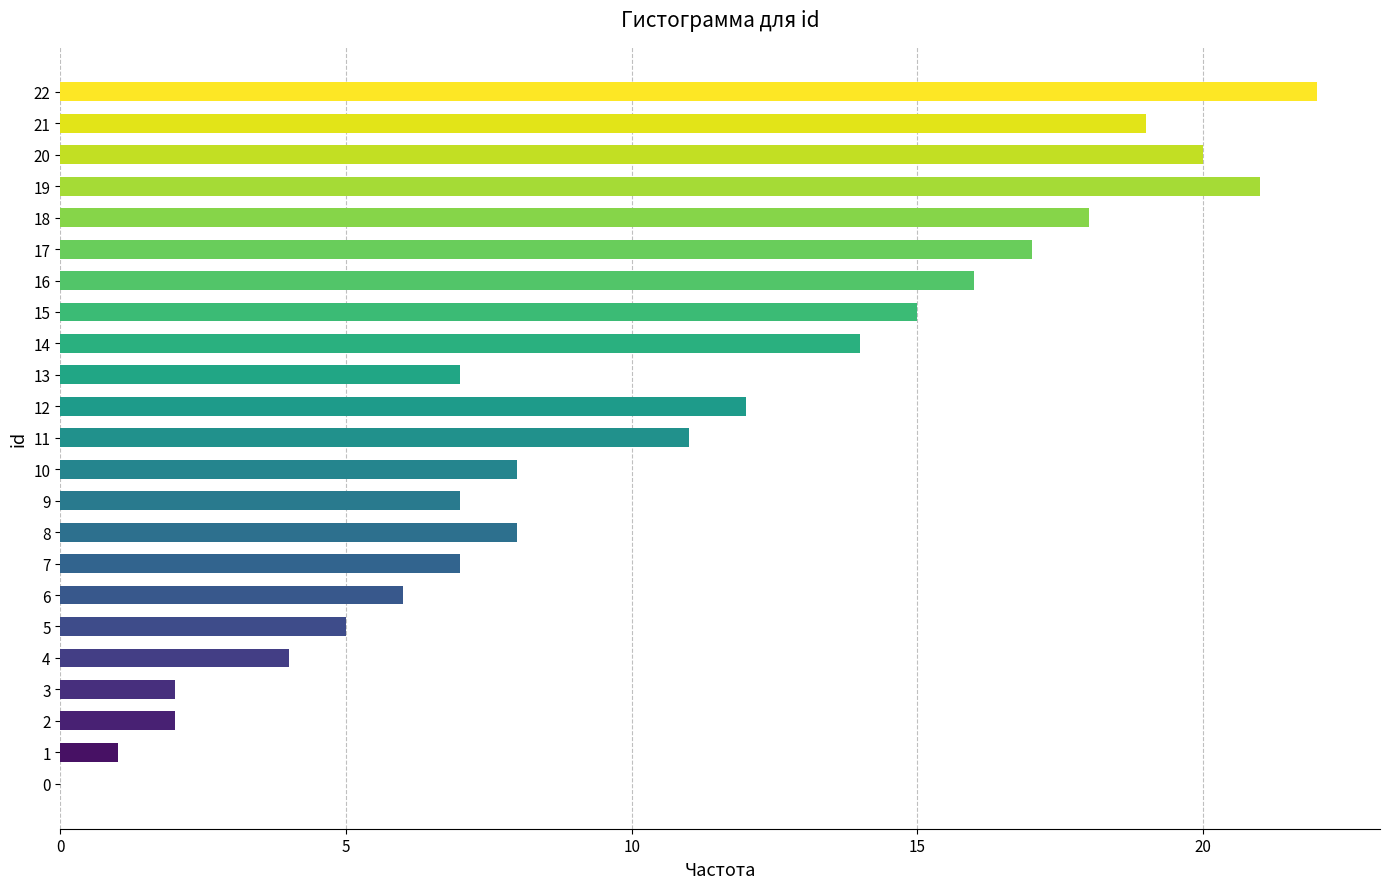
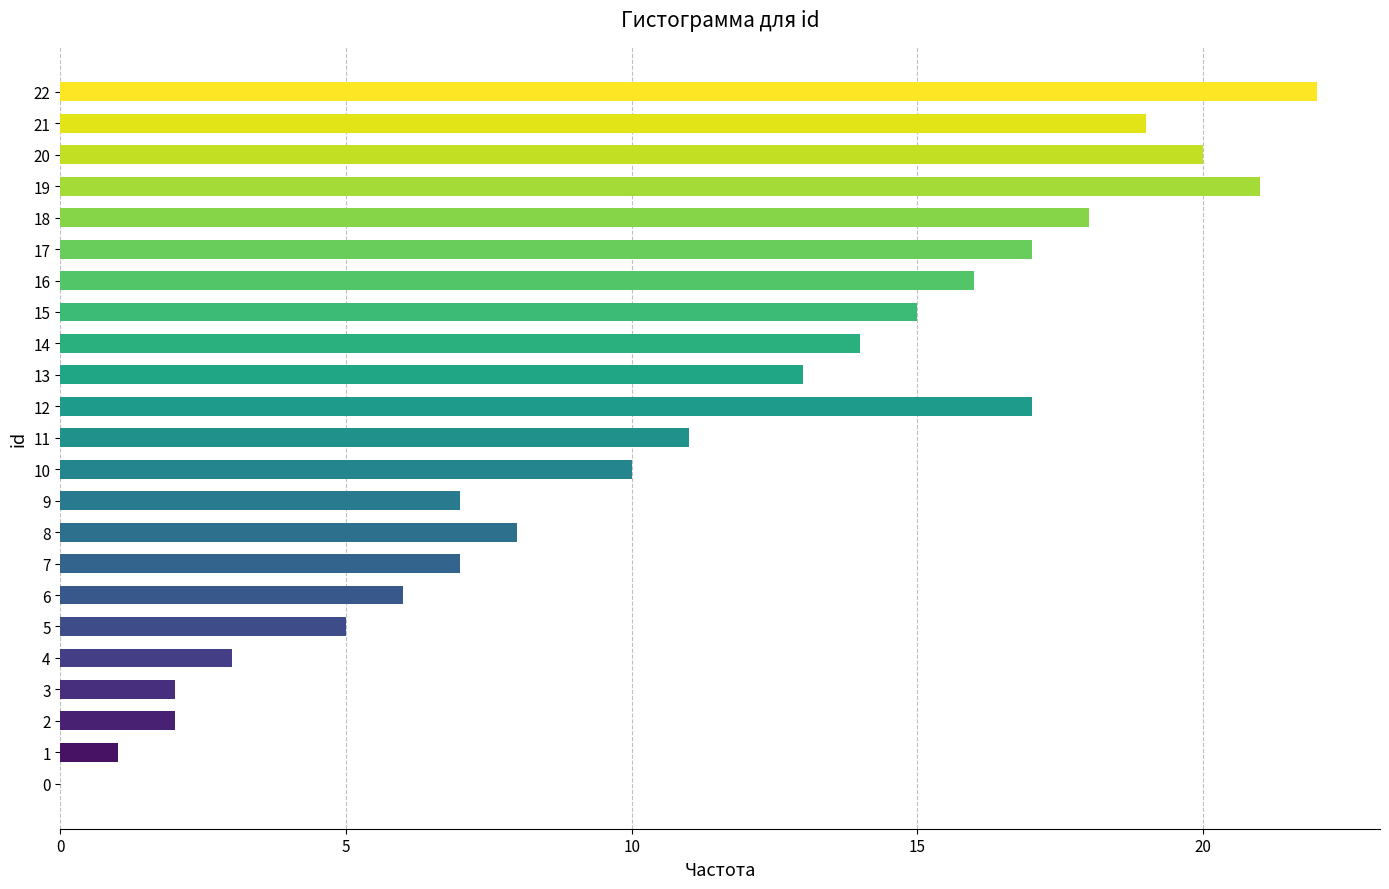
  {
    "22": 22,
    "21": 19,
    "20": 20,
    "19": 21,
    "18": 18,
    "17": 17,
    "16": 16,
    "15": 15,
    "14": 14,
-   "13": 7,
-   "12": 12,
+   "13": 13,
+   "12": 17,
    "11": 11,
-   "10": 8,
+   "10": 10,
    "9": 7,
    "8": 8,
    "7": 7,
    "6": 6,
    "5": 5,
-   "4": 4,
+   "4": 3,
    "3": 2,
    "2": 2,
    "1": 1,
    "0": 0
  }
